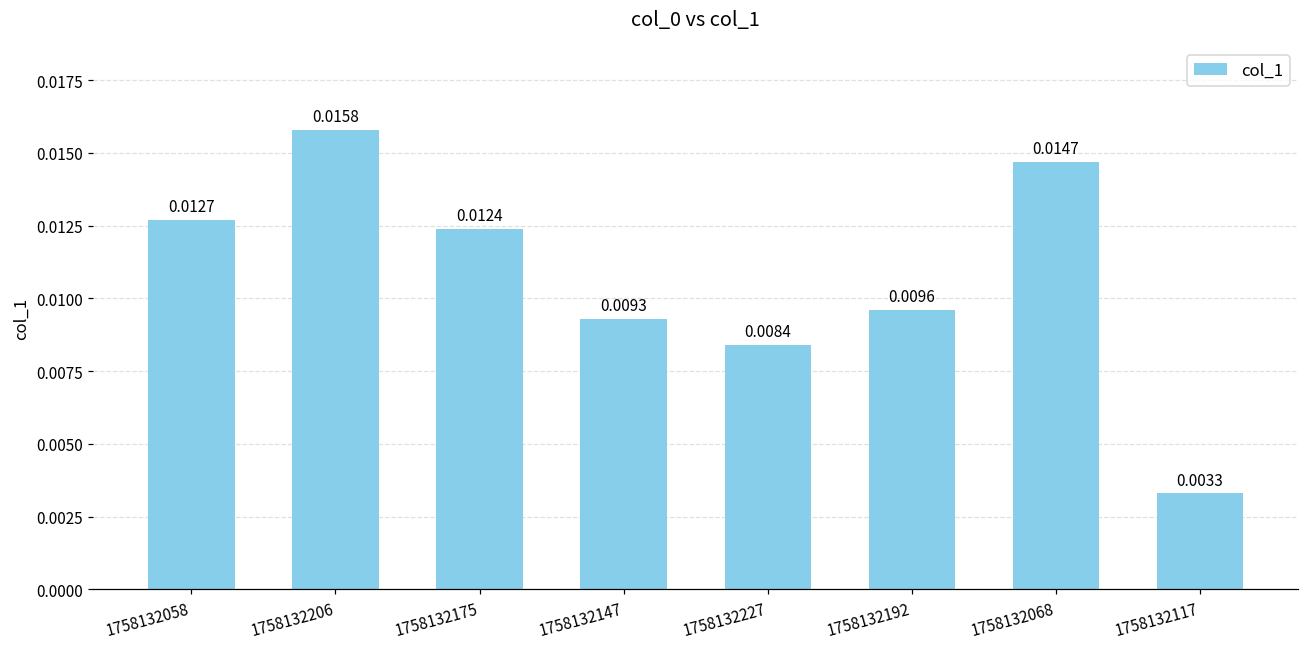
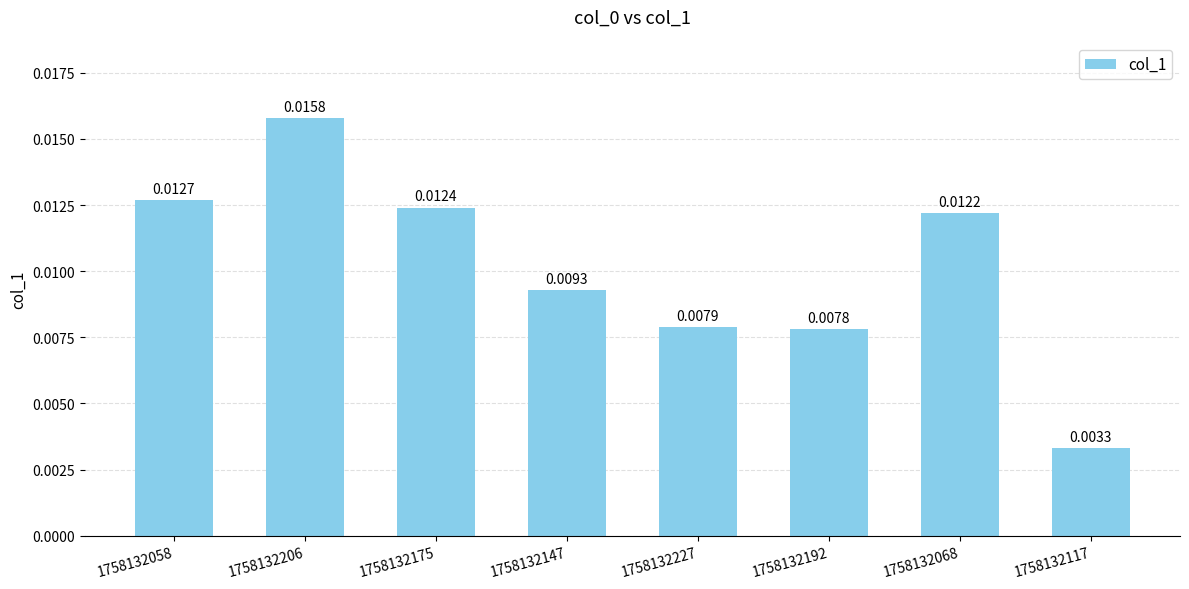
  {
    "1758132058": 0.0127,
    "1758132206": 0.0158,
    "1758132175": 0.0124,
    "1758132147": 0.0093,
-   "1758132227": 0.0084,
-   "1758132192": 0.0096,
-   "1758132068": 0.0147,
+   "1758132227": 0.0079,
+   "1758132192": 0.0078,
+   "1758132068": 0.0122,
    "1758132117": 0.0033
  }
